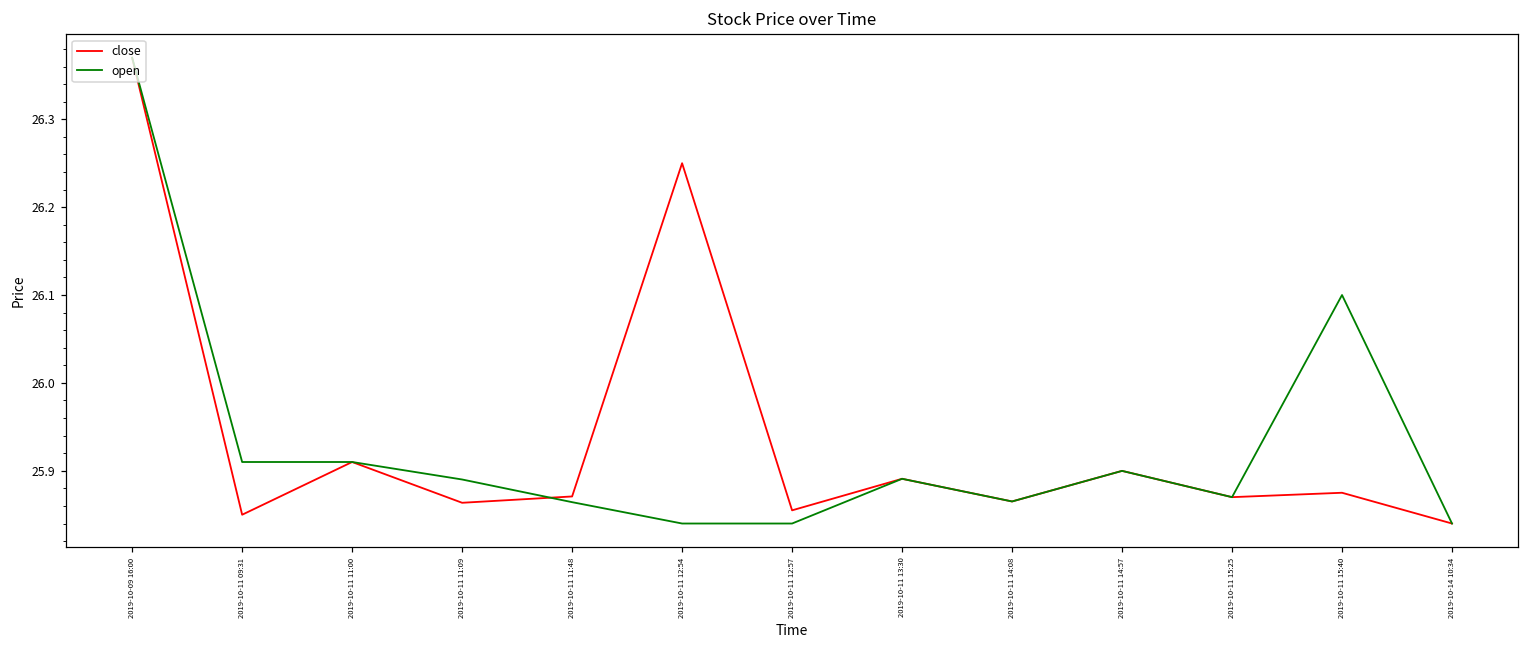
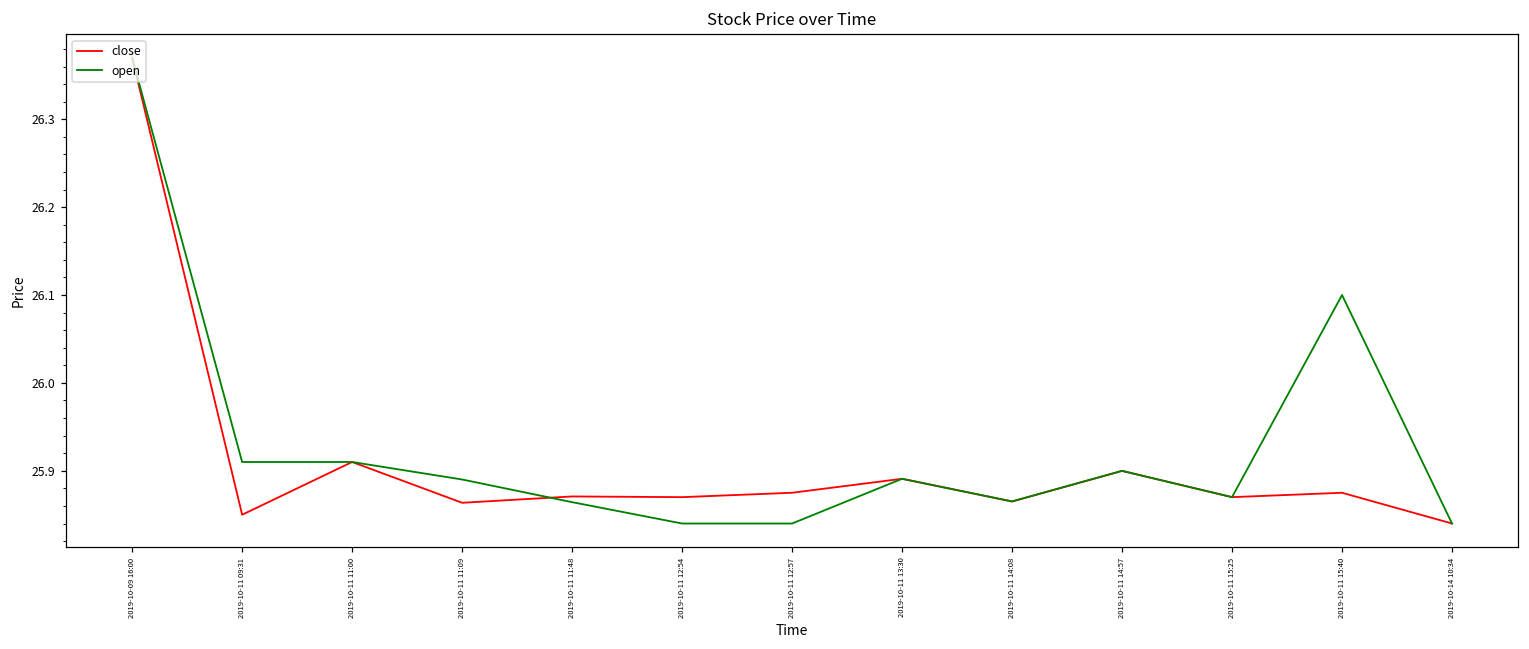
  {
    "close": {
      "2019-10-11 09:31": 25.85,
      "2019-10-11 11:09": 25.86,
      "2019-10-11 11:48": 25.87,
-     "2019-10-11 12:54": 26.25,
-     "2019-10-11 12:57": 25.86,
+     "2019-10-11 12:54": 25.87,
+     "2019-10-11 12:57": 25.88,
      "2019-10-11 15:40": 25.88
    },
    "open": {
      "2019-10-11 09:31": 25.91,
      "2019-10-11 11:09": 25.89,
      "2019-10-11 11:48": 25.86,
      "2019-10-11 12:54": 25.84,
      "2019-10-11 12:57": 25.84,
      "2019-10-11 15:40": 26.10
    }
  }
